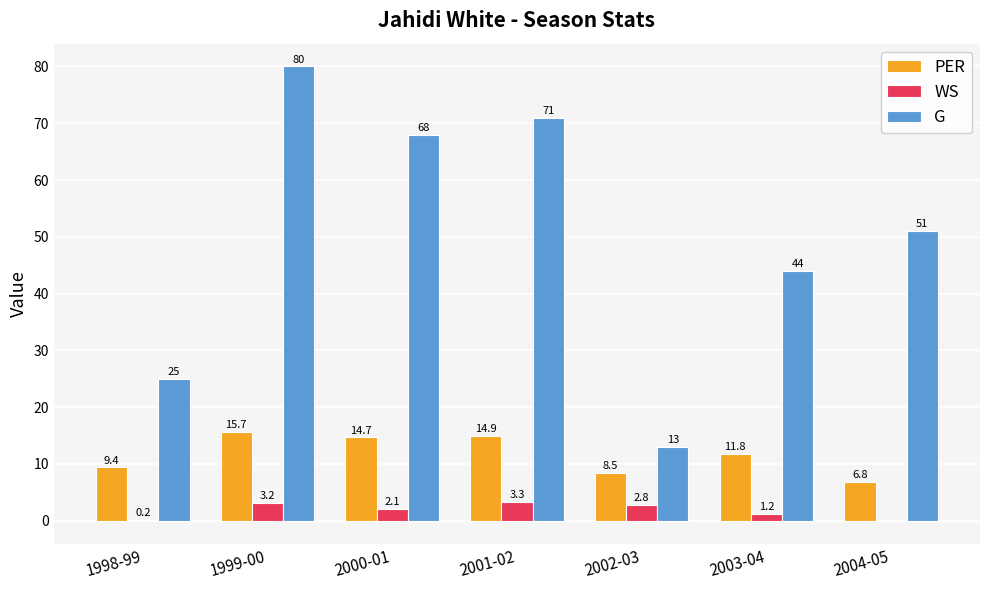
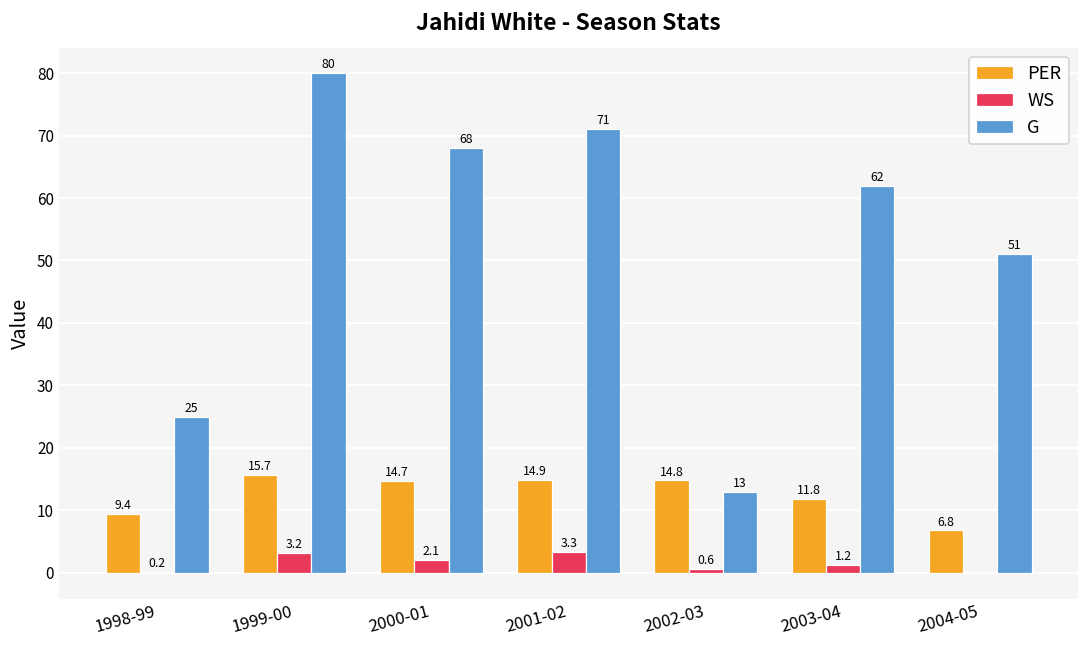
  {
    "PER": {
      "1998-99": 9.4,
      "1999-00": 15.7,
      "2000-01": 14.7,
      "2001-02": 14.9,
-     "2002-03": 8.5,
+     "2002-03": 14.8,
      "2003-04": 11.8,
      "2004-05": 6.8
    },
    "WS": {
      "1998-99": 0.2,
      "1999-00": 3.2,
      "2000-01": 2.1,
      "2001-02": 3.3,
-     "2002-03": 2.8,
+     "2002-03": 0.6,
      "2003-04": 1.2
    },
    "G": {
      "1998-99": 25,
      "1999-00": 80,
      "2000-01": 68,
      "2001-02": 71,
      "2002-03": 13,
-     "2003-04": 44,
+     "2003-04": 62,
      "2004-05": 51
    }
  }
